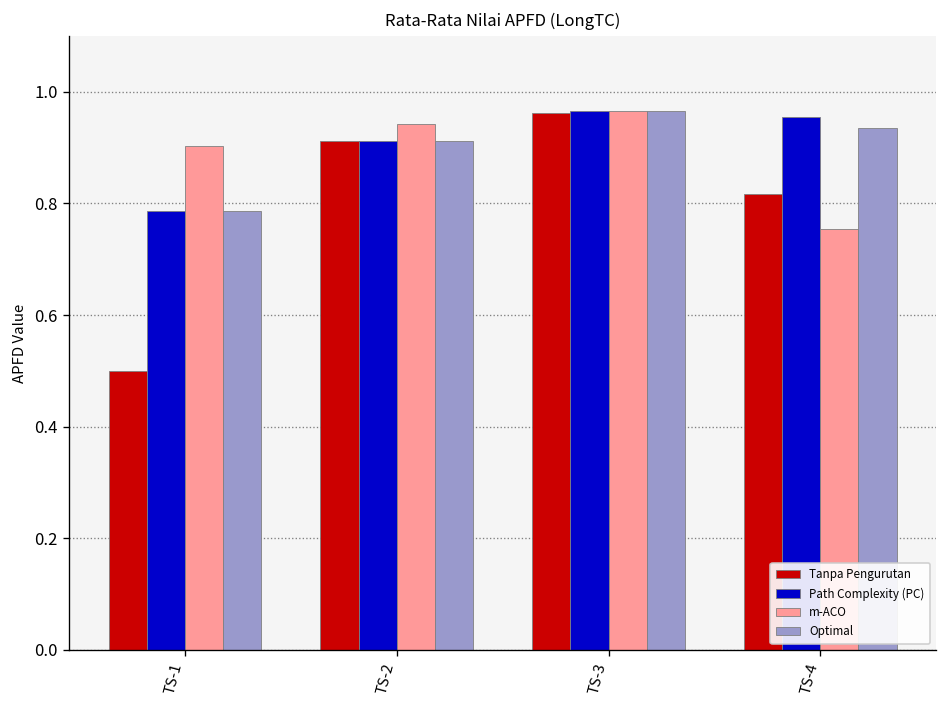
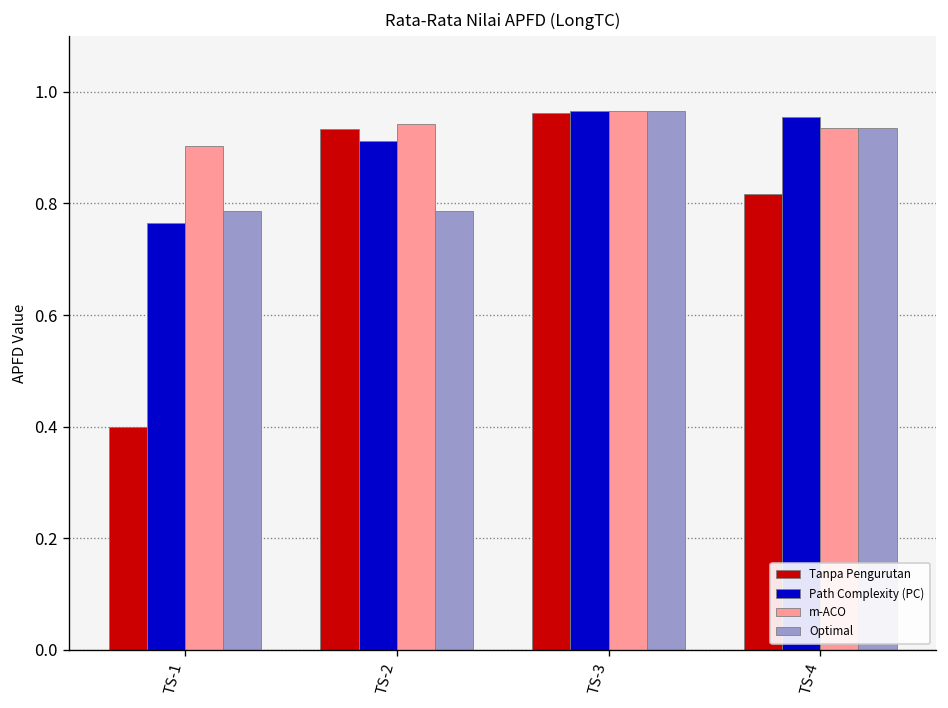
  {
    "Tanpa Pengurutan": {
-     "TS-1": 0.5,
-     "TS-2": 0.91,
+     "TS-1": 0.4,
+     "TS-2": 0.93,
      "TS-3": 0.96,
      "TS-4": 0.82
    },
    "Path Complexity (PC)": {
-     "TS-1": 0.79,
+     "TS-1": 0.77,
      "TS-2": 0.91,
      "TS-3": 0.97,
      "TS-4": 0.96
    },
    "m-ACO": {
      "TS-1": 0.90,
      "TS-2": 0.94,
      "TS-3": 0.97,
-     "TS-4": 0.75
+     "TS-4": 0.93
    },
    "Optimal": {
      "TS-1": 0.79,
-     "TS-2": 0.91,
+     "TS-2": 0.79,
      "TS-3": 0.97,
      "TS-4": 0.93
    }
  }
